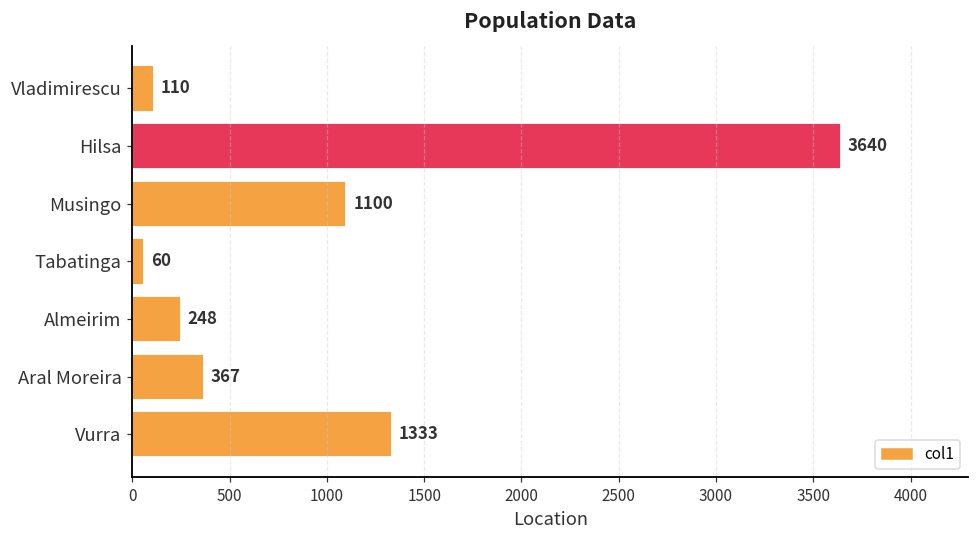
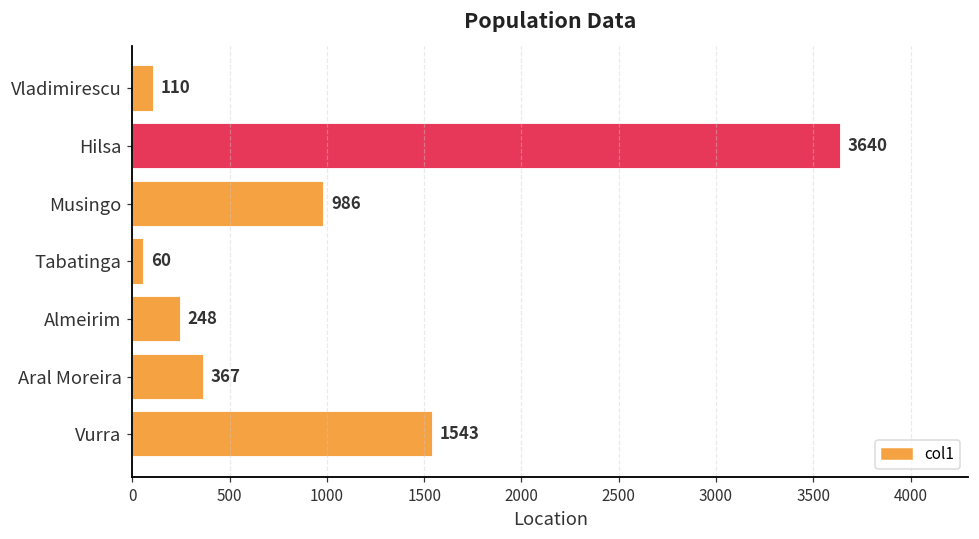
  {
    "Vladimirescu": 110,
    "Hilsa": 3640,
-   "Musingo": 1100,
+   "Musingo": 986,
    "Tabatinga": 60,
    "Almeirim": 248,
    "Aral Moreira": 367,
-   "Vurra": 1333
+   "Vurra": 1543
  }
